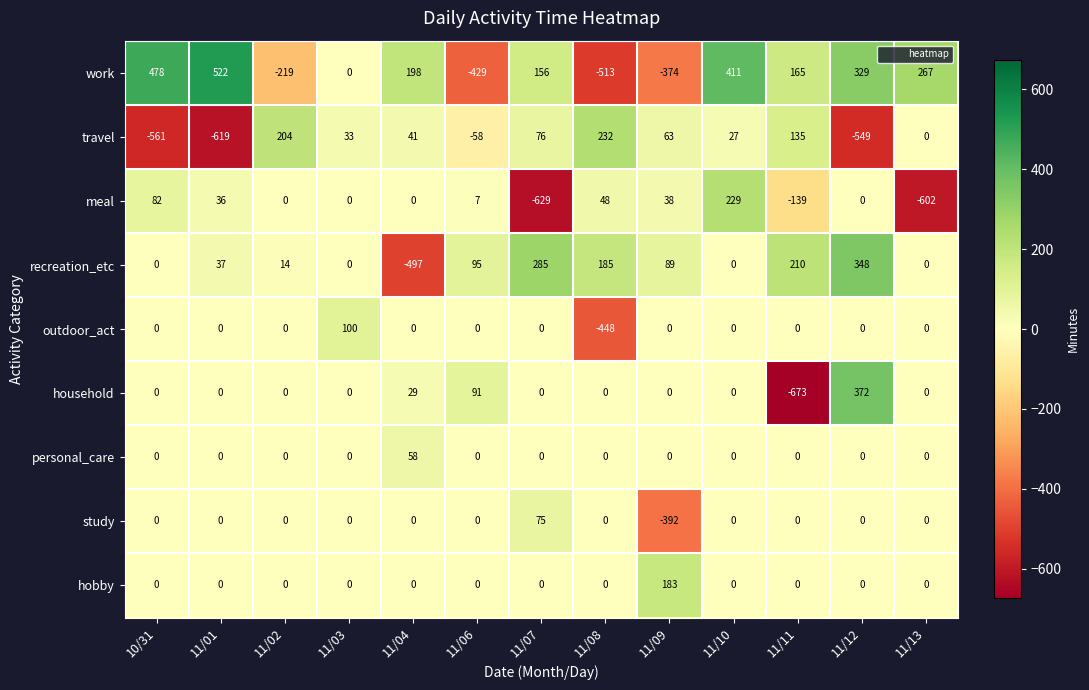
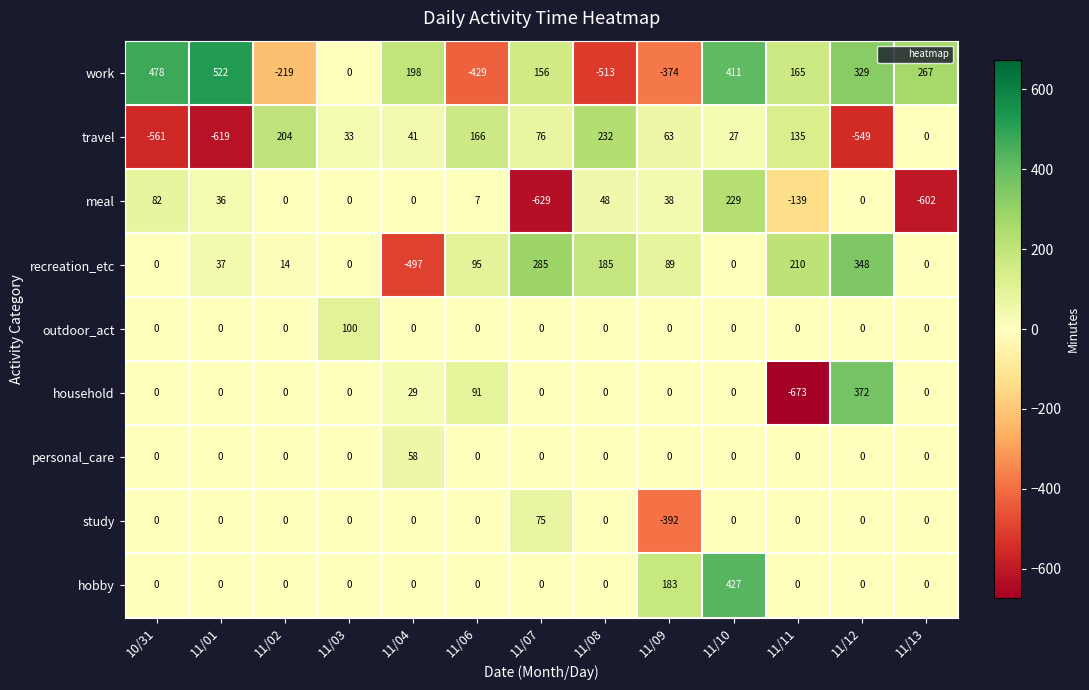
  {
    "work": {
      "10/31": 478,
      "11/01": 522,
      "11/02": -219,
      "11/03": 0,
      "11/04": 198,
      "11/06": -429,
      "11/07": 156,
      "11/08": -513,
      "11/09": -374,
      "11/10": 411,
      "11/11": 165,
      "11/12": 329,
      "11/13": 267
    },
    "travel": {
      "10/31": -561,
      "11/01": -619,
      "11/02": 204,
      "11/03": 33,
      "11/04": 41,
-     "11/06": -58,
+     "11/06": 166,
      "11/07": 76,
      "11/08": 232,
      "11/09": 63,
      "11/10": 27,
      "11/11": 135,
      "11/12": -549,
      "11/13": 0
    },
    "meal": {
      "10/31": 82,
      "11/01": 36,
      "11/02": 0,
      "11/03": 0,
      "11/04": 0,
      "11/06": 7,
      "11/07": -629,
      "11/08": 48,
      "11/09": 38,
      "11/10": 229,
      "11/11": -139,
      "11/12": 0,
      "11/13": -602
    },
    "recreation_etc": {
      "10/31": 0,
      "11/01": 37,
      "11/02": 14,
      "11/03": 0,
      "11/04": -497,
      "11/06": 95,
      "11/07": 285,
      "11/08": 185,
      "11/09": 89,
      "11/10": 0,
      "11/11": 210,
      "11/12": 348,
      "11/13": 0
    },
    "outdoor_act": {
      "10/31": 0,
      "11/01": 0,
      "11/02": 0,
      "11/03": 100,
      "11/04": 0,
      "11/06": 0,
      "11/07": 0,
-     "11/08": -448,
+     "11/08": 0,
      "11/09": 0,
      "11/10": 0,
      "11/11": 0,
      "11/12": 0,
      "11/13": 0
    },
    "household": {
      "10/31": 0,
      "11/01": 0,
      "11/02": 0,
      "11/03": 0,
      "11/04": 29,
      "11/06": 91,
      "11/07": 0,
      "11/08": 0,
      "11/09": 0,
      "11/10": 0,
      "11/11": -673,
      "11/12": 372,
      "11/13": 0
    },
    "personal_care": {
      "10/31": 0,
      "11/01": 0,
      "11/02": 0,
      "11/03": 0,
      "11/04": 58,
      "11/06": 0,
      "11/07": 0,
      "11/08": 0,
      "11/09": 0,
      "11/10": 0,
      "11/11": 0,
      "11/12": 0,
      "11/13": 0
    },
    "study": {
      "10/31": 0,
      "11/01": 0,
      "11/02": 0,
      "11/03": 0,
      "11/04": 0,
      "11/06": 0,
      "11/07": 75,
      "11/08": 0,
      "11/09": -392,
      "11/10": 0,
      "11/11": 0,
      "11/12": 0,
      "11/13": 0
    },
    "hobby": {
      "10/31": 0,
      "11/01": 0,
      "11/02": 0,
      "11/03": 0,
      "11/04": 0,
      "11/06": 0,
      "11/07": 0,
      "11/08": 0,
      "11/09": 183,
-     "11/10": 0,
+     "11/10": 427,
      "11/11": 0,
      "11/12": 0,
      "11/13": 0
    }
  }
